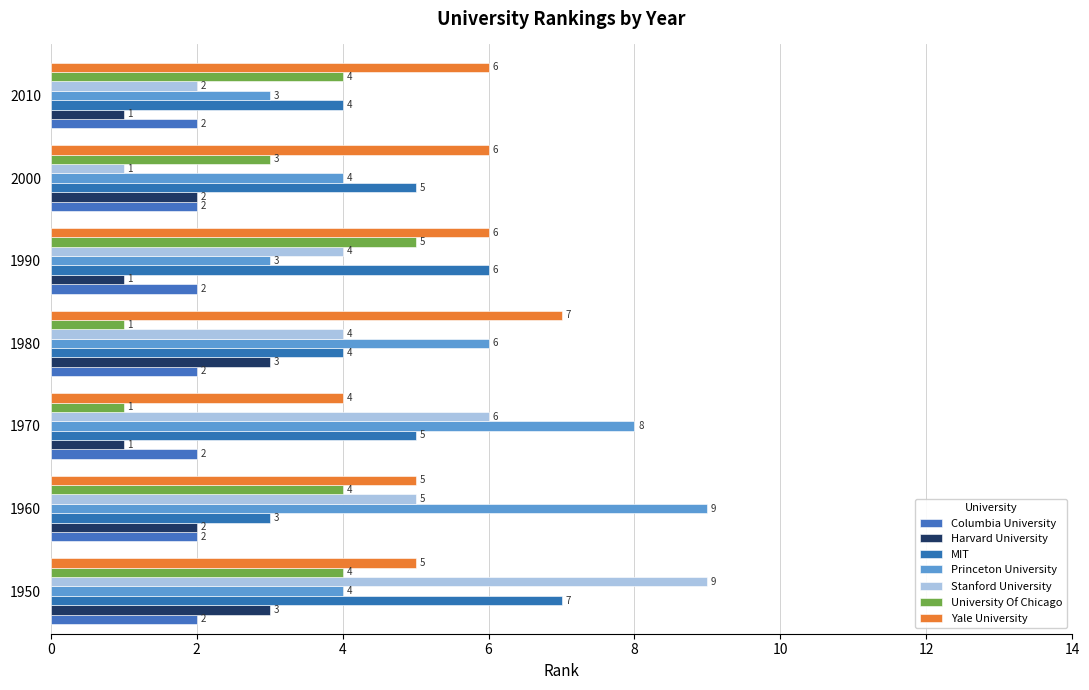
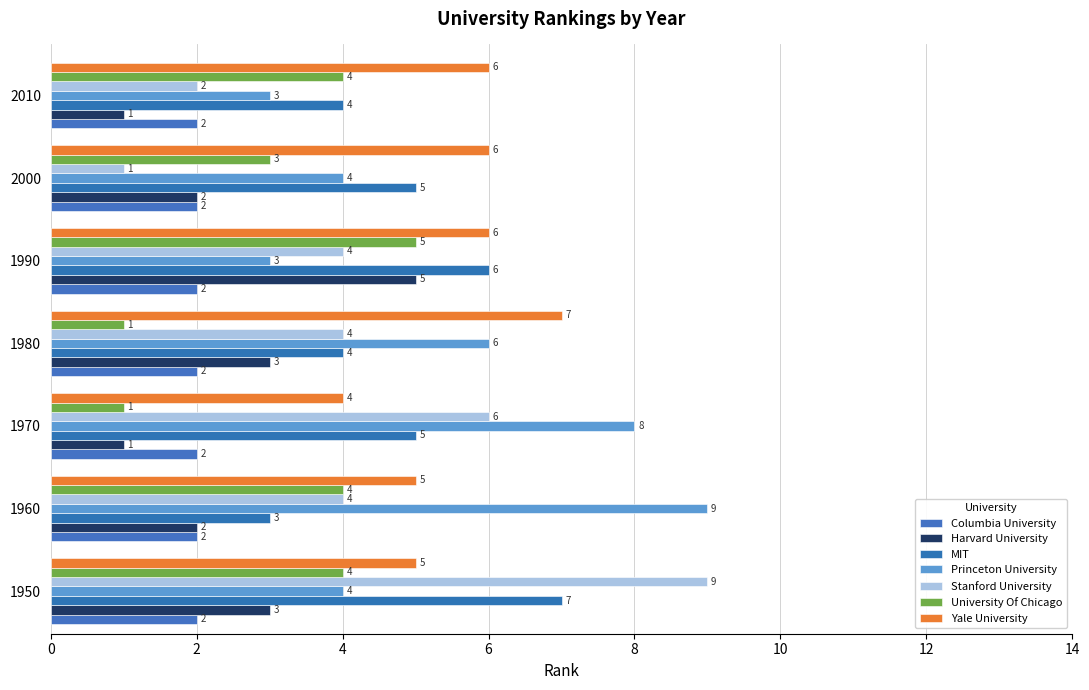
  {
    "Harvard University": {
      "2010": 1,
      "2000": 2,
-     "1990": 1,
+     "1990": 5,
      "1980": 3,
      "1970": 1,
      "1960": 2,
      "1950": 3
    },
    "Stanford University": {
      "2010": 2,
      "2000": 1,
      "1990": 4,
      "1980": 4,
      "1970": 6,
-     "1960": 5,
+     "1960": 4,
      "1950": 9
    },
    "University Of Chicago": {
      "2010": 4,
      "2000": 3,
      "1990": 5,
      "1980": 1,
      "1970": 1,
      "1960": 4,
      "1950": 4
    },
    "Yale University": {
      "2010": 6,
      "2000": 6,
      "1990": 6,
      "1980": 7,
      "1970": 4,
      "1960": 5,
      "1950": 5
    }
  }
